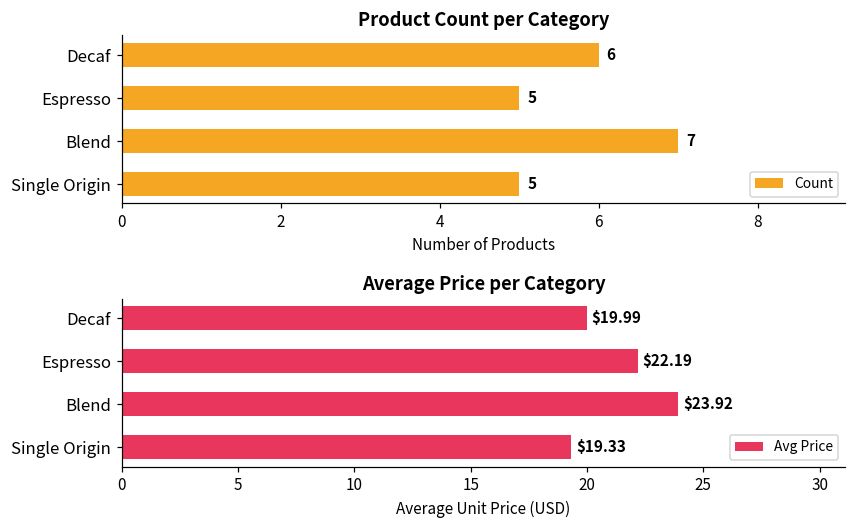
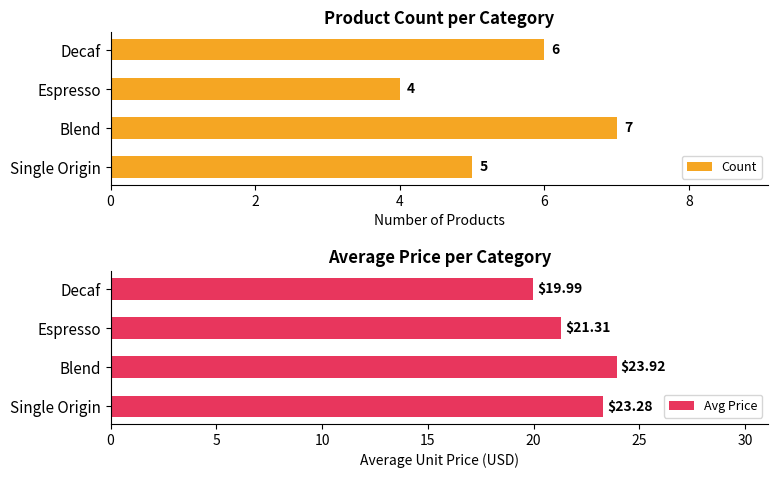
  {
    "Product Count per Category": {
      "Decaf": "6",
-     "Espresso": "5",
+     "Espresso": "4",
      "Blend": "7",
      "Single Origin": "5"
    },
    "Average Price per Category": {
      "Decaf": "$19.99",
-     "Espresso": "$22.19",
+     "Espresso": "$21.31",
      "Blend": "$23.92",
-     "Single Origin": "$19.33"
+     "Single Origin": "$23.28"
    }
  }
